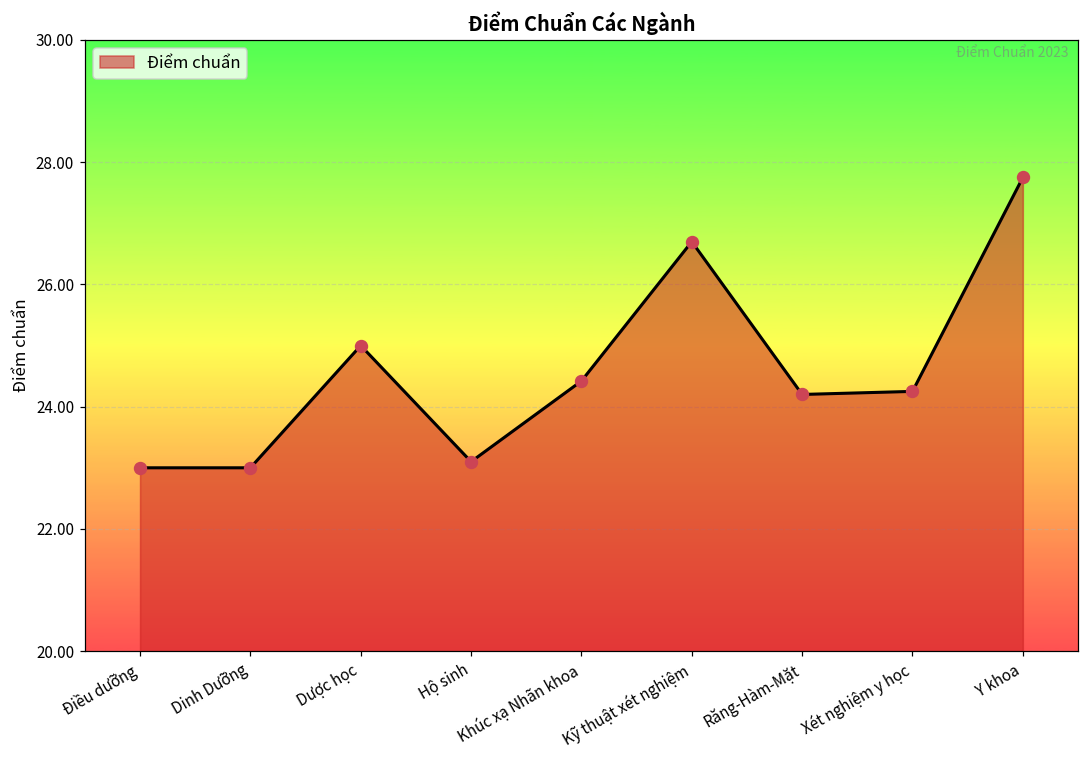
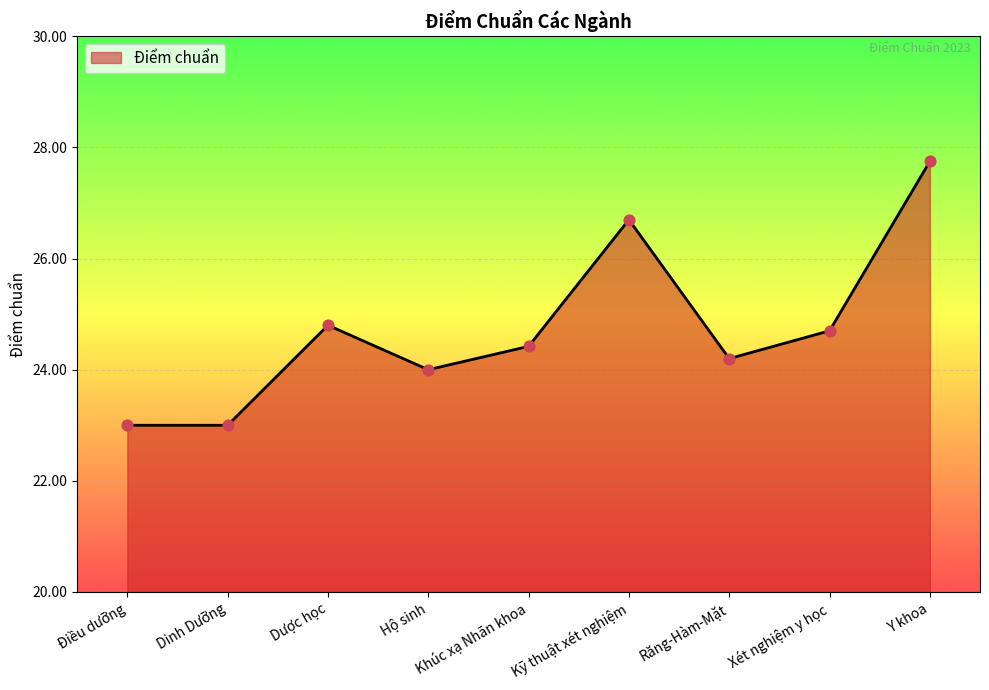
  {
    "Điều dưỡng": 23.0,
    "Dinh Dưỡng": 23.0,
-   "Dược học": 25.0,
-   "Hộ sinh": 23.1,
+   "Dược học": 24.8,
+   "Hộ sinh": 24.0,
    "Khúc xạ Nhãn khoa": 24.4,
    "Kỹ thuật xét nghiệm": 26.7,
    "Răng-Hàm-Mặt": 24.2,
-   "Xét nghiệm y học": 24.3,
+   "Xét nghiệm y học": 24.7,
    "Y khoa": 27.8
  }
